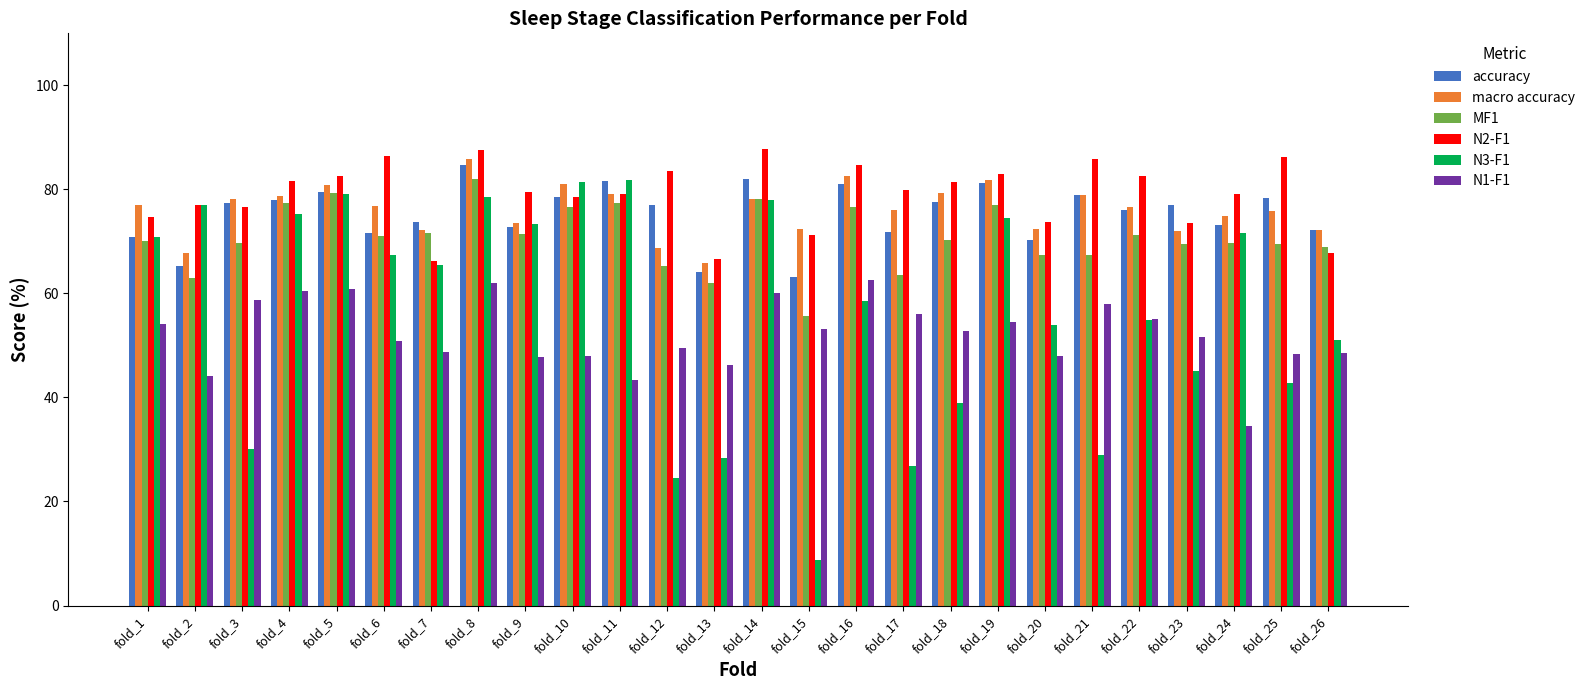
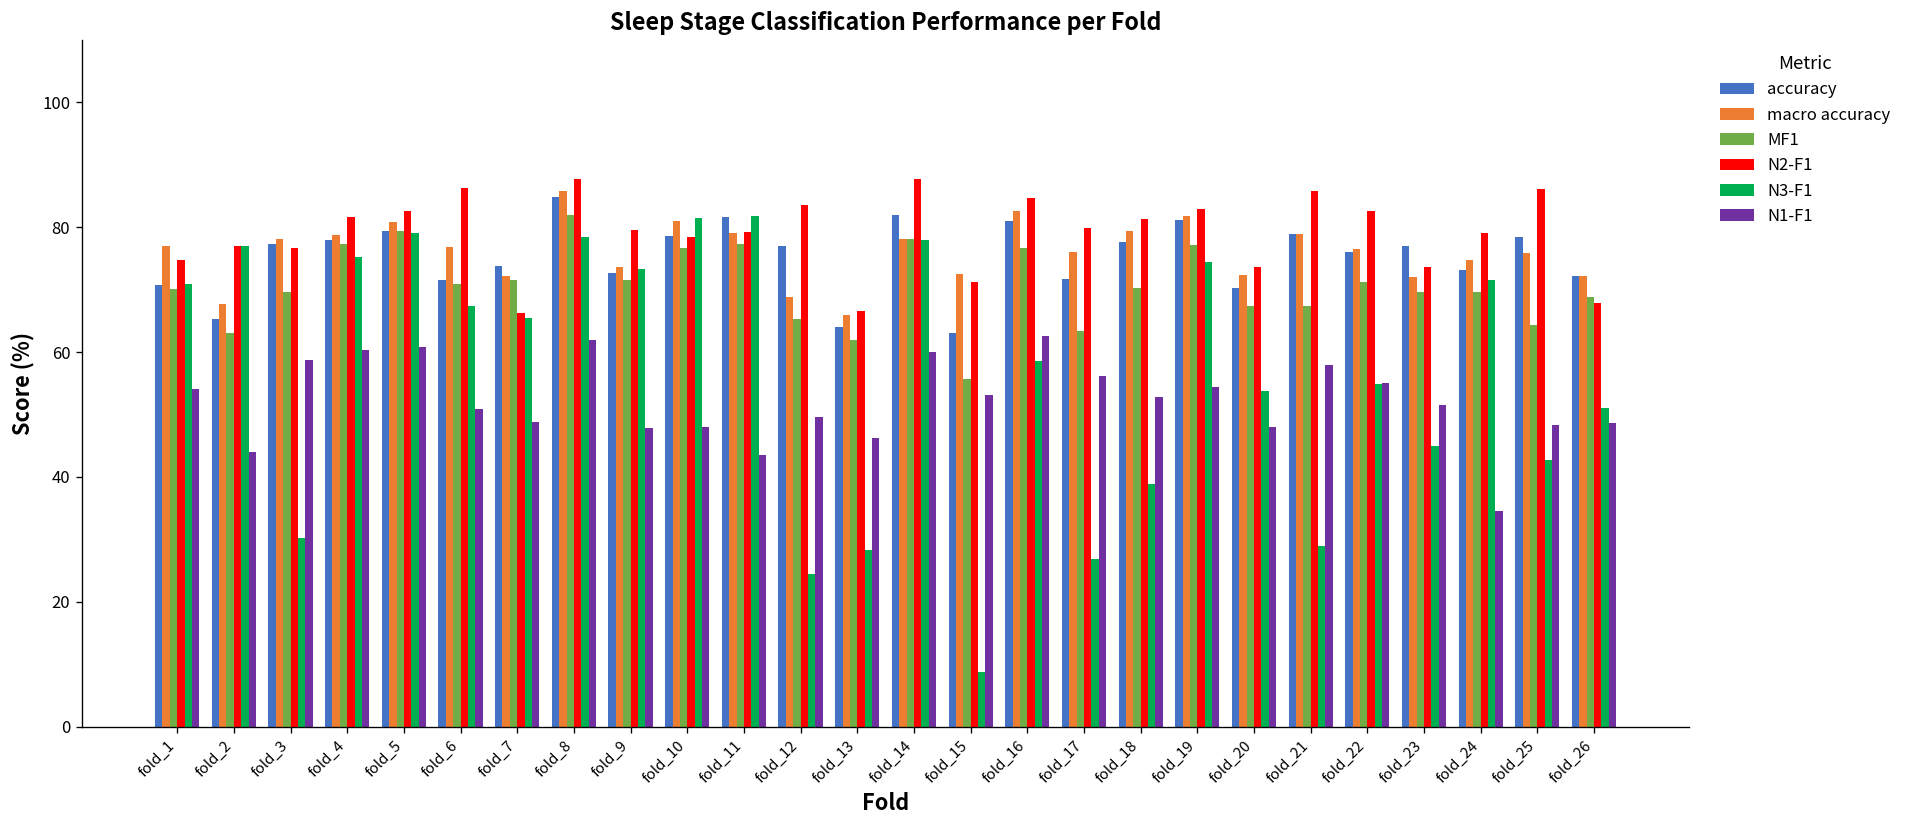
  {
    "accuracy": {
      "fold_1": 71,
      "fold_2": 65,
      "fold_3": 77,
      "fold_4": 78,
      "fold_5": 79,
      "fold_6": 72,
      "fold_7": 74,
      "fold_8": 85,
      "fold_9": 73,
      "fold_10": 79,
      "fold_11": 82,
      "fold_12": 77,
      "fold_13": 64,
      "fold_14": 82,
      "fold_15": 63,
      "fold_16": 81,
      "fold_17": 72,
      "fold_18": 78,
      "fold_19": 81,
      "fold_20": 70,
      "fold_21": 79,
      "fold_22": 76,
      "fold_23": 77,
      "fold_24": 73,
      "fold_25": 78,
      "fold_26": 72
    },
    "macro accuracy": {
      "fold_1": 77,
      "fold_2": 68,
      "fold_3": 78,
      "fold_4": 79,
      "fold_5": 81,
      "fold_6": 77,
      "fold_7": 72,
      "fold_8": 86,
      "fold_9": 74,
      "fold_10": 81,
      "fold_11": 79,
      "fold_12": 69,
      "fold_13": 66,
      "fold_14": 78,
      "fold_15": 72,
      "fold_16": 83,
      "fold_17": 76,
      "fold_18": 79,
      "fold_19": 82,
      "fold_20": 72,
      "fold_21": 79,
      "fold_22": 77,
      "fold_23": 72,
      "fold_24": 75,
      "fold_25": 76,
      "fold_26": 72
    },
    "MF1": {
      "fold_1": 70,
      "fold_2": 63,
      "fold_3": 70,
      "fold_4": 77,
      "fold_5": 79,
      "fold_6": 71,
      "fold_7": 72,
      "fold_8": 82,
      "fold_9": 72,
      "fold_10": 77,
      "fold_11": 77,
      "fold_12": 65,
      "fold_13": 62,
      "fold_14": 78,
      "fold_15": 56,
      "fold_16": 77,
      "fold_17": 63,
      "fold_18": 70,
      "fold_19": 77,
      "fold_20": 67,
      "fold_21": 67,
      "fold_22": 71,
      "fold_23": 70,
      "fold_24": 70,
-     "fold_25": 69,
+     "fold_25": 64,
      "fold_26": 69
    },
    "N2-F1": {
      "fold_1": 75,
      "fold_2": 77,
      "fold_3": 77,
      "fold_4": 82,
      "fold_5": 83,
      "fold_6": 86,
      "fold_7": 66,
      "fold_8": 88,
      "fold_9": 80,
      "fold_10": 78,
      "fold_11": 79,
      "fold_12": 84,
      "fold_13": 67,
      "fold_14": 88,
      "fold_15": 71,
      "fold_16": 85,
      "fold_17": 80,
      "fold_18": 81,
      "fold_19": 83,
      "fold_20": 74,
      "fold_21": 86,
      "fold_22": 83,
      "fold_23": 74,
      "fold_24": 79,
      "fold_25": 86,
      "fold_26": 68
    },
    "N3-F1": {
      "fold_1": 71,
      "fold_2": 77,
      "fold_3": 30,
      "fold_4": 75,
      "fold_5": 79,
      "fold_6": 67,
      "fold_7": 66,
      "fold_8": 78,
      "fold_9": 73,
      "fold_10": 81,
      "fold_11": 82,
      "fold_12": 24,
      "fold_13": 28,
      "fold_14": 78,
      "fold_15": 9,
      "fold_16": 59,
      "fold_17": 27,
      "fold_18": 39,
      "fold_19": 74,
      "fold_20": 54,
      "fold_21": 29,
      "fold_22": 55,
      "fold_23": 45,
      "fold_24": 72,
      "fold_25": 43,
      "fold_26": 51
    },
    "N1-F1": {
      "fold_1": 54,
      "fold_2": 44,
      "fold_3": 59,
      "fold_4": 60,
      "fold_5": 61,
      "fold_6": 51,
      "fold_7": 49,
      "fold_8": 62,
      "fold_9": 48,
      "fold_10": 48,
      "fold_11": 43,
      "fold_12": 50,
      "fold_13": 46,
      "fold_14": 60,
      "fold_15": 53,
      "fold_16": 63,
      "fold_17": 56,
      "fold_18": 53,
      "fold_19": 54,
      "fold_20": 48,
      "fold_21": 58,
      "fold_22": 55,
      "fold_23": 52,
      "fold_24": 35,
      "fold_25": 48,
      "fold_26": 49
    }
  }
